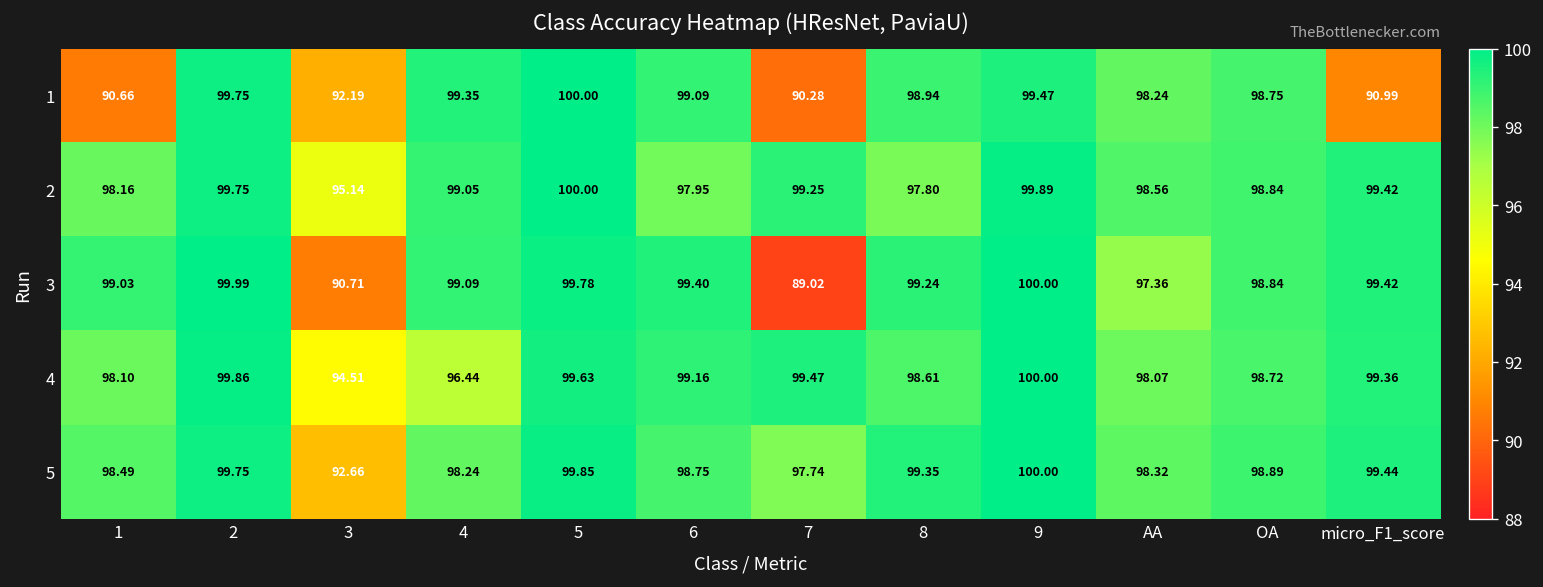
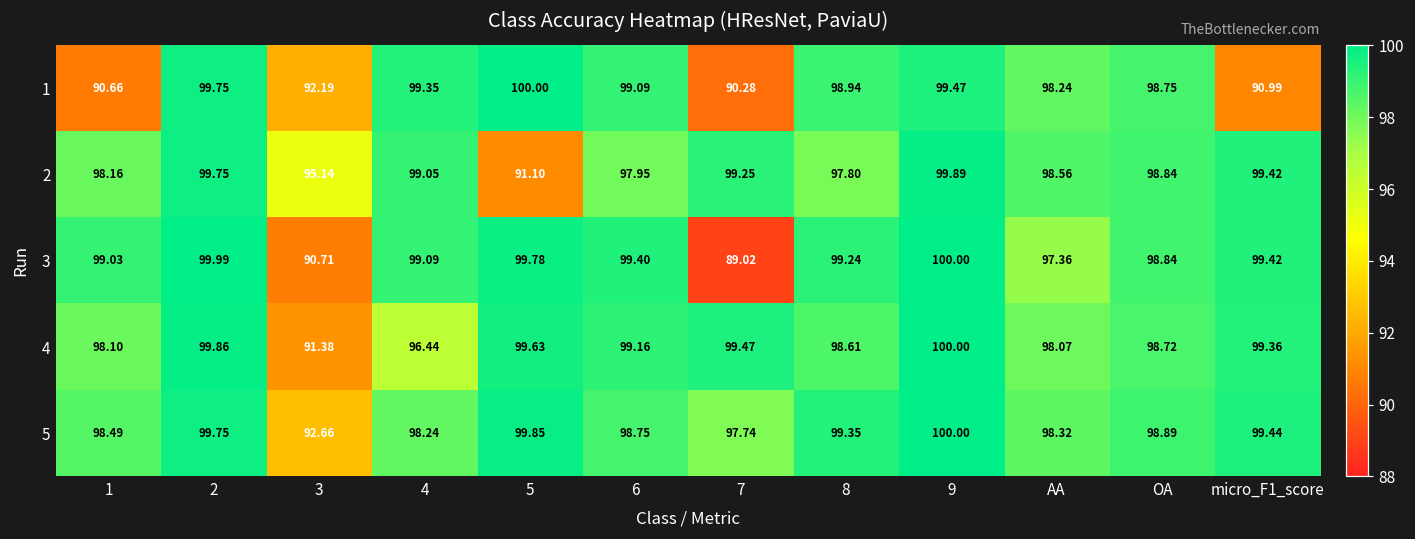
  {
    "1": {
      "1": 90.66,
      "2": 99.75,
      "3": 92.19,
      "4": 99.35,
      "5": 100.00,
      "6": 99.09,
      "7": 90.28,
      "8": 98.94,
      "9": 99.47,
      "AA": 98.24,
      "OA": 98.75,
      "micro_F1_score": 90.99
    },
    "2": {
      "1": 98.16,
      "2": 99.75,
      "3": 95.14,
      "4": 99.05,
-     "5": 100.00,
+     "5": 91.10,
      "6": 97.95,
      "7": 99.25,
      "8": 97.80,
      "9": 99.89,
      "AA": 98.56,
      "OA": 98.84,
      "micro_F1_score": 99.42
    },
    "3": {
      "1": 99.03,
      "2": 99.99,
      "3": 90.71,
      "4": 99.09,
      "5": 99.78,
      "6": 99.40,
      "7": 89.02,
      "8": 99.24,
      "9": 100.00,
      "AA": 97.36,
      "OA": 98.84,
      "micro_F1_score": 99.42
    },
    "4": {
      "1": 98.10,
      "2": 99.86,
-     "3": 94.51,
+     "3": 91.38,
      "4": 96.44,
      "5": 99.63,
      "6": 99.16,
      "7": 99.47,
      "8": 98.61,
      "9": 100.00,
      "AA": 98.07,
      "OA": 98.72,
      "micro_F1_score": 99.36
    },
    "5": {
      "1": 98.49,
      "2": 99.75,
      "3": 92.66,
      "4": 98.24,
      "5": 99.85,
      "6": 98.75,
      "7": 97.74,
      "8": 99.35,
      "9": 100.00,
      "AA": 98.32,
      "OA": 98.89,
      "micro_F1_score": 99.44
    }
  }
